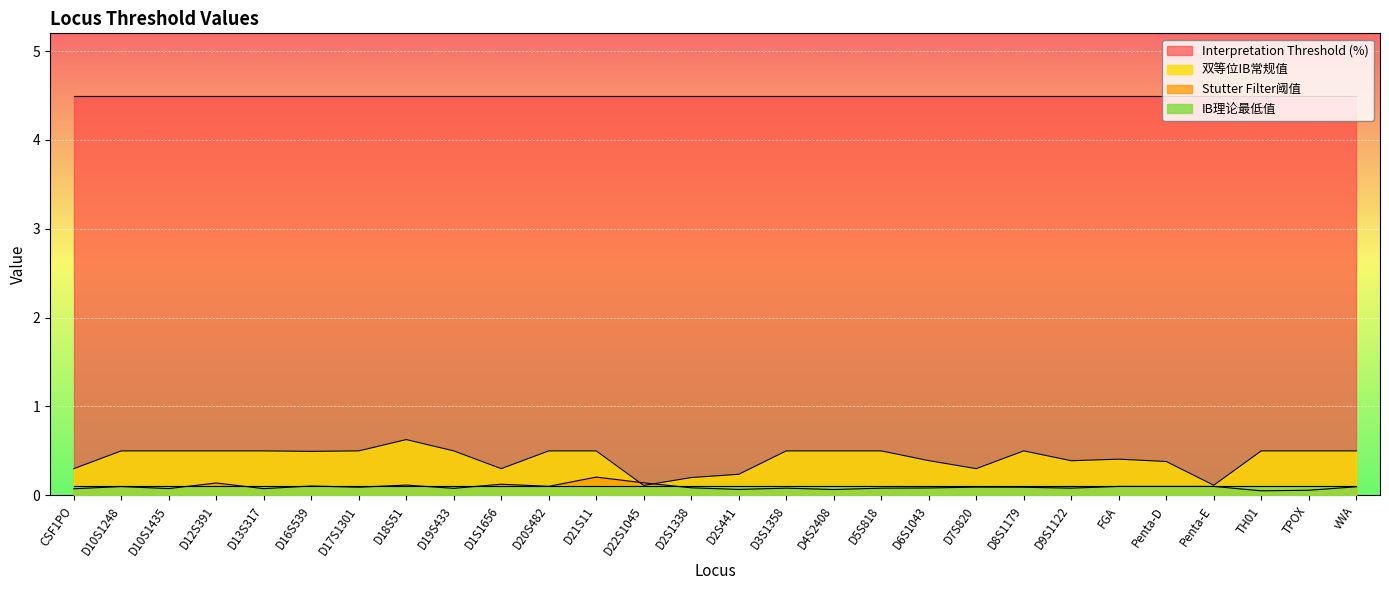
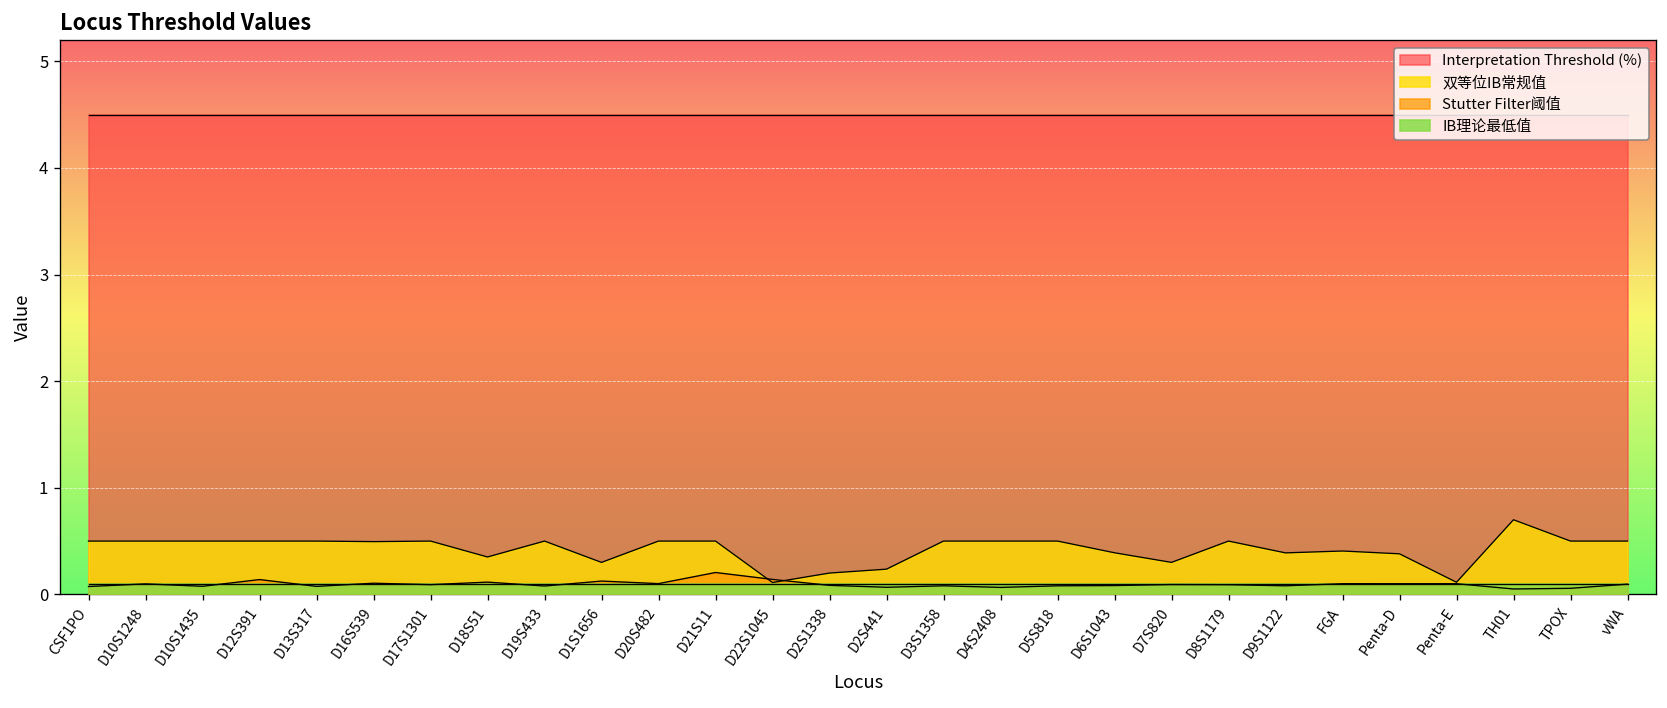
  {
    "Interpretation Threshold (%)": {
      "CSF1PO": 4.5,
      "D10S1248": 4.5,
      "D10S1435": 4.5,
      "D12S391": 4.5,
      "D13S317": 4.5,
      "D16S539": 4.5,
      "D17S1301": 4.5,
      "D18S51": 4.5,
      "D19S433": 4.5,
      "D1S1656": 4.5,
      "D20S482": 4.5,
      "D21S11": 4.5,
      "D22S1045": 4.5,
      "D2S1338": 4.5,
      "D2S441": 4.5,
      "D3S1358": 4.5,
      "D4S2408": 4.5,
      "D5S818": 4.5,
      "D6S1043": 4.5,
      "D7S820": 4.5,
      "D8S1179": 4.5,
      "D9S1122": 4.5,
      "FGA": 4.5
    },
    "双等位IB常规值": {
-     "CSF1PO": 0.3,
+     "CSF1PO": 0.5,
      "D10S1248": 0.5,
      "D10S1435": 0.5,
      "D12S391": 0.5,
      "D13S317": 0.5,
      "D16S539": 0.5,
      "D17S1301": 0.5,
-     "D18S51": 0.6,
+     "D18S51": 0.4,
      "D19S433": 0.5,
      "D1S1656": 0.3,
      "D20S482": 0.5,
      "D21S11": 0.5,
      "D2S1338": 0.2,
      "D2S441": 0.2,
      "D3S1358": 0.5,
      "D4S2408": 0.5,
      "D5S818": 0.5,
      "D6S1043": 0.4,
      "D7S820": 0.3,
      "D8S1179": 0.5,
      "D9S1122": 0.4,
      "FGA": 0.4,
      "Penta-D": 0.4,
-     "TH01": 0.5,
+     "TH01": 0.7,
      "TPOX": 0.5,
      "vWA": 0.5
    },
    "Stutter Filter阈值": {
      "D12S391": 0.1,
      "D21S11": 0.2,
      "D22S1045": 0.1,
      "D2S441": 0.1,
      "D4S2408": 0.1,
      "TH01": 0.1,
      "TPOX": 0.1
    },
    "IB理论最低值": {
      "D12S391": 0.1,
      "D21S11": 0.1,
      "D2S441": 0.1,
      "D4S2408": 0.1,
      "TH01": 0.1,
      "TPOX": 0.1
    }
  }
